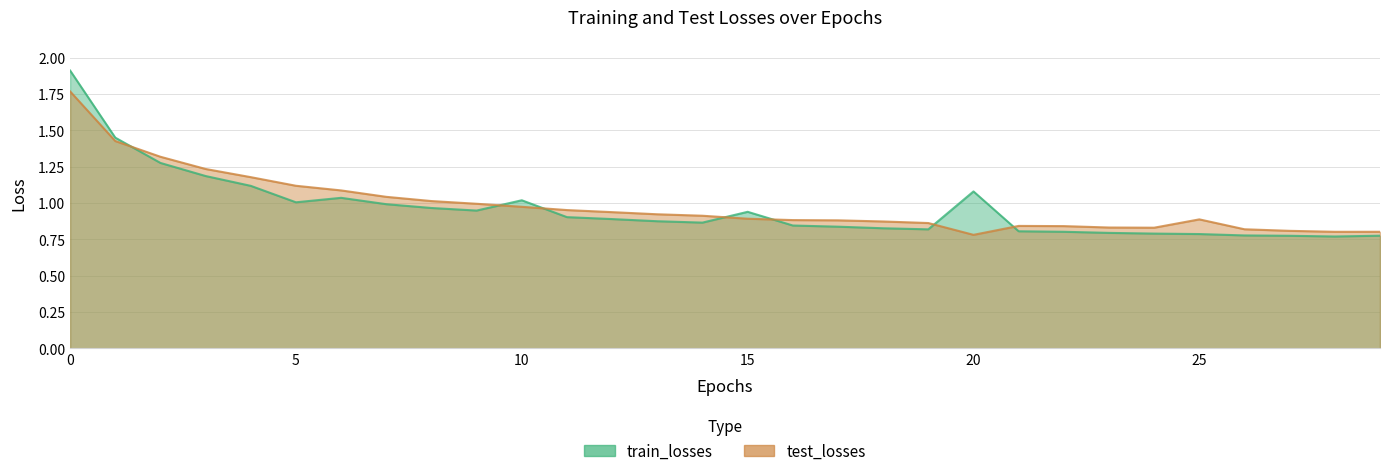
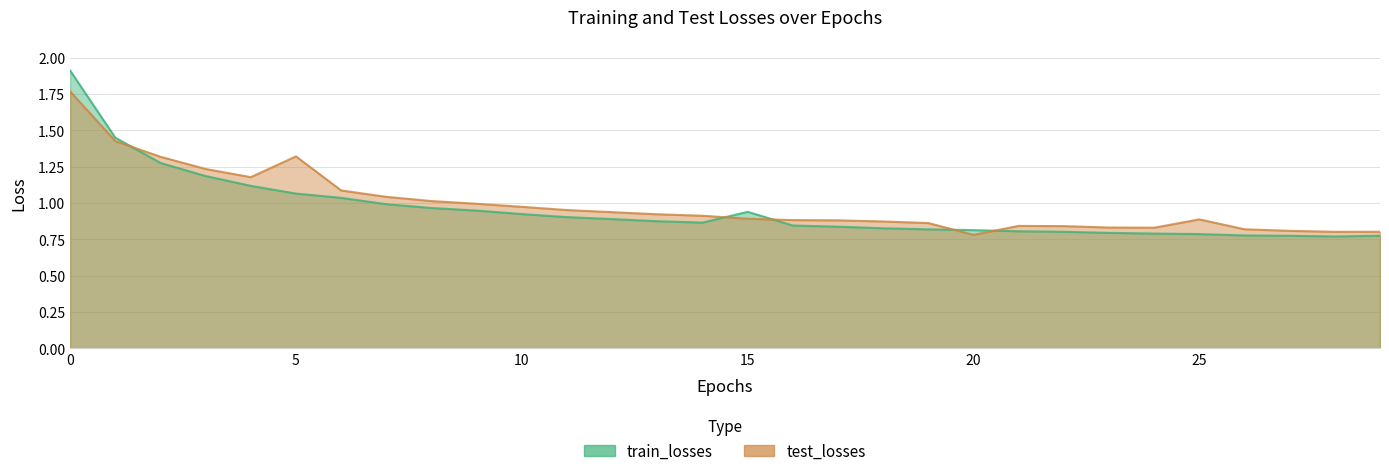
  {
    "train_losses": {
      "0": 1.91,
-     "5": 1.01,
-     "10": 1.02,
+     "5": 1.07,
+     "10": 0.92,
      "15": 0.94,
-     "20": 1.08,
+     "20": 0.81,
      "25": 0.79
    },
    "test_losses": {
      "0": 1.77,
-     "5": 1.12,
+     "5": 1.32,
      "10": 0.97,
      "15": 0.89,
      "20": 0.78,
      "25": 0.89
    }
  }
